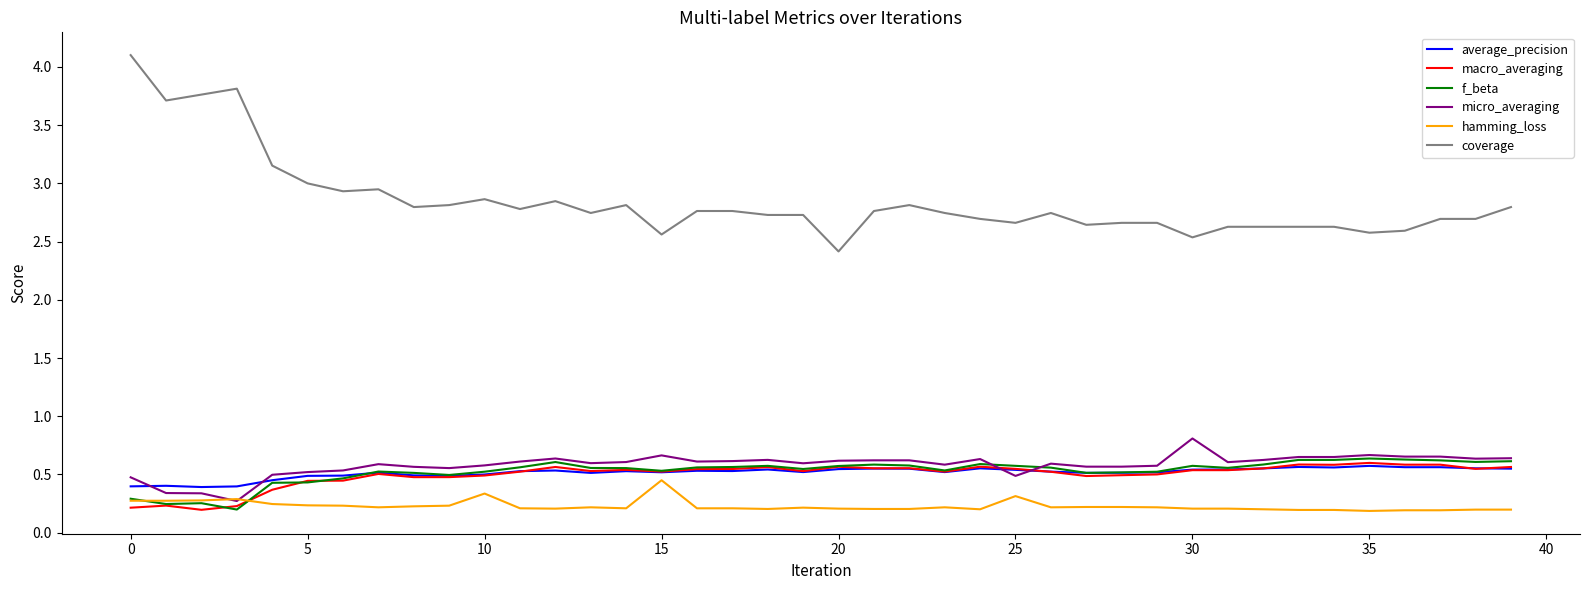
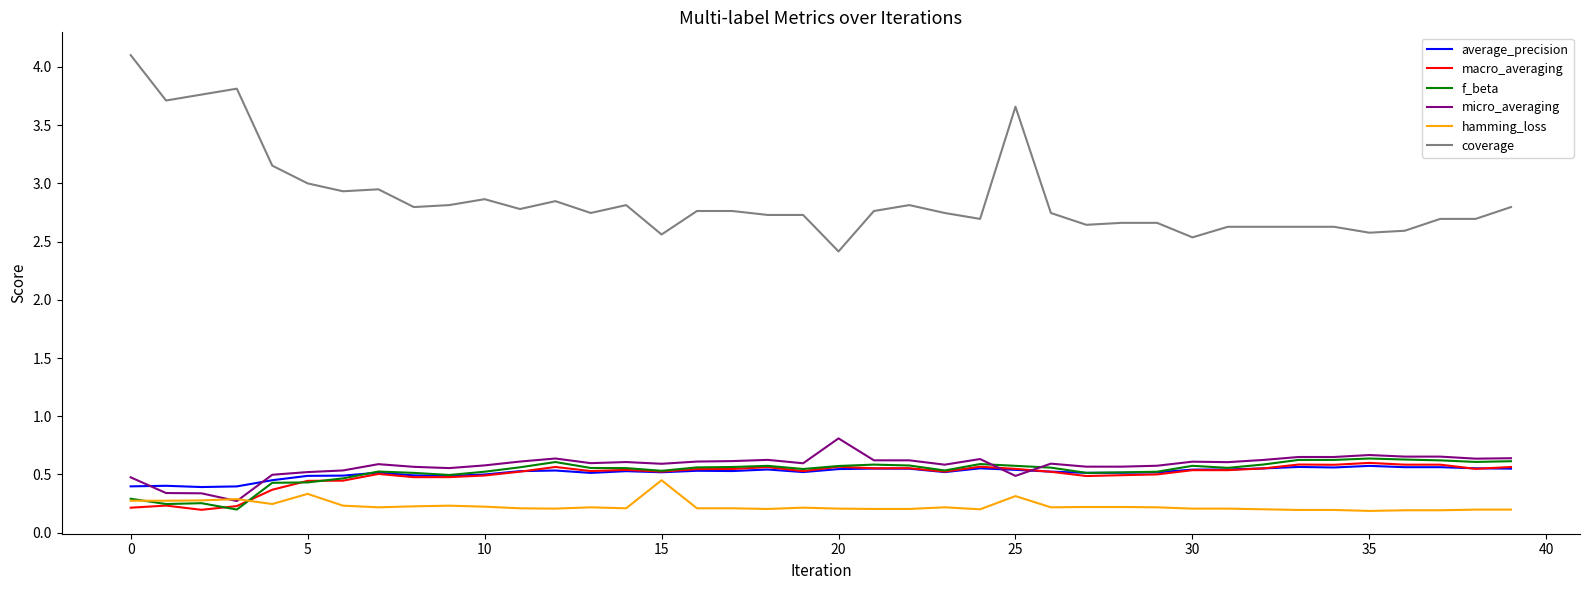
  {
    "average_precision": {
      "0": 0.40,
      "5": 0.49,
      "35": 0.57
    },
    "macro_averaging": {
      "0": 0.21,
      "35": 0.60
    },
    "f_beta": {
      "10": 0.52,
      "25": 0.57,
      "30": 0.57,
      "35": 0.64
    },
    "micro_averaging": {
      "0": 0.48,
      "5": 0.52,
      "10": 0.58,
-     "15": 0.66,
-     "20": 0.62,
+     "15": 0.59,
+     "20": 0.81,
      "25": 0.49,
-     "30": 0.81,
+     "30": 0.61,
      "35": 0.67
    },
    "hamming_loss": {
-     "5": 0.23,
-     "10": 0.34,
+     "5": 0.33,
+     "10": 0.22,
      "15": 0.45,
      "20": 0.21,
      "25": 0.31,
      "30": 0.21,
      "35": 0.19
    },
    "coverage": {
      "0": 4.10,
      "5": 3.00,
      "10": 2.86,
      "15": 2.56,
      "20": 2.42,
-     "25": 2.66,
+     "25": 3.66,
      "30": 2.54,
      "35": 2.58
    }
  }
